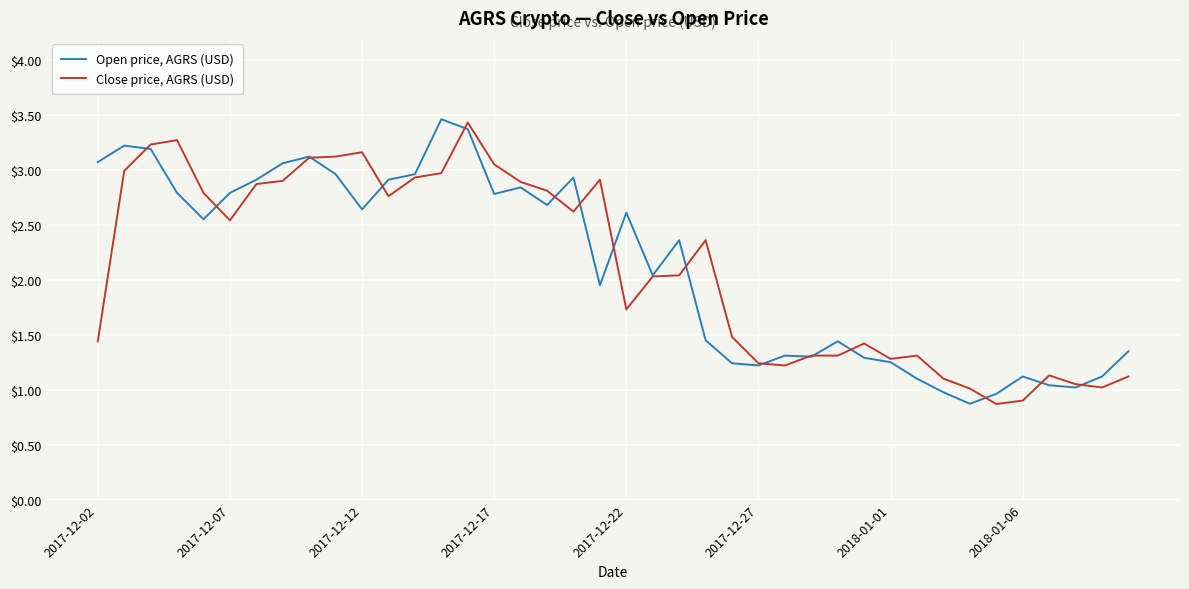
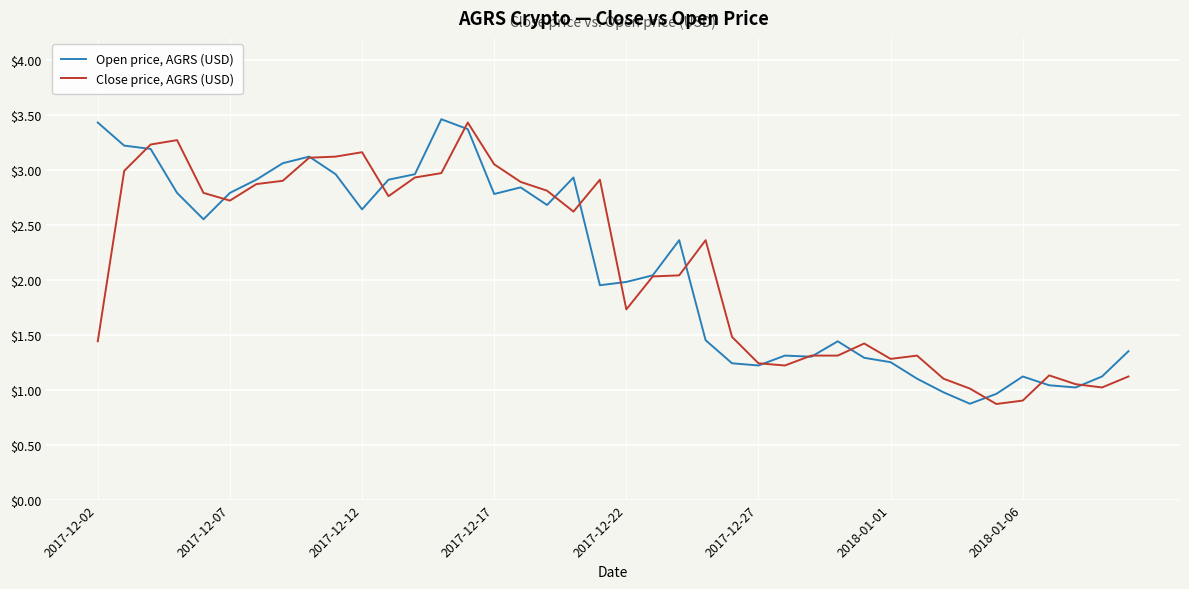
  {
    "Open price, AGRS (USD)": {
-     "2017-12-02": "$3.07",
+     "2017-12-02": "$3.43",
      "2017-12-07": "$2.79",
      "2017-12-12": "$2.64",
      "2017-12-17": "$2.78",
-     "2017-12-22": "$2.61",
+     "2017-12-22": "$1.98",
      "2018-01-01": "$1.25",
      "2018-01-06": "$1.12"
    },
    "Close price, AGRS (USD)": {
      "2017-12-02": "$1.44",
-     "2017-12-07": "$2.54",
+     "2017-12-07": "$2.72",
      "2017-12-12": "$3.16",
      "2017-12-17": "$3.05",
      "2017-12-22": "$1.73",
      "2018-01-01": "$1.28",
      "2018-01-06": "$0.90"
    }
  }
